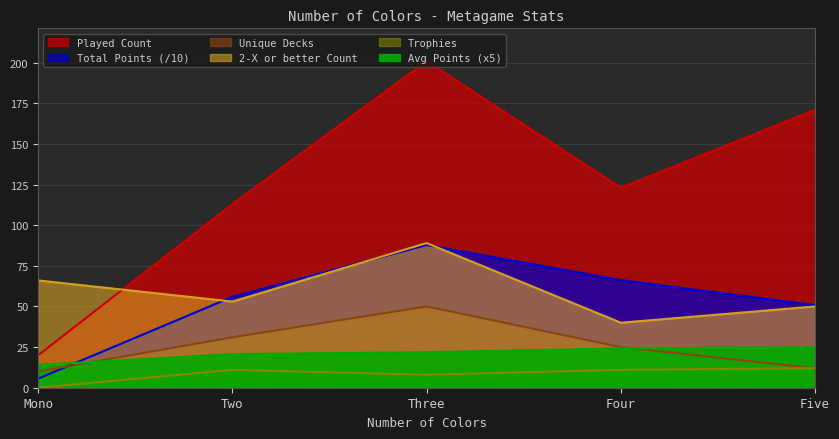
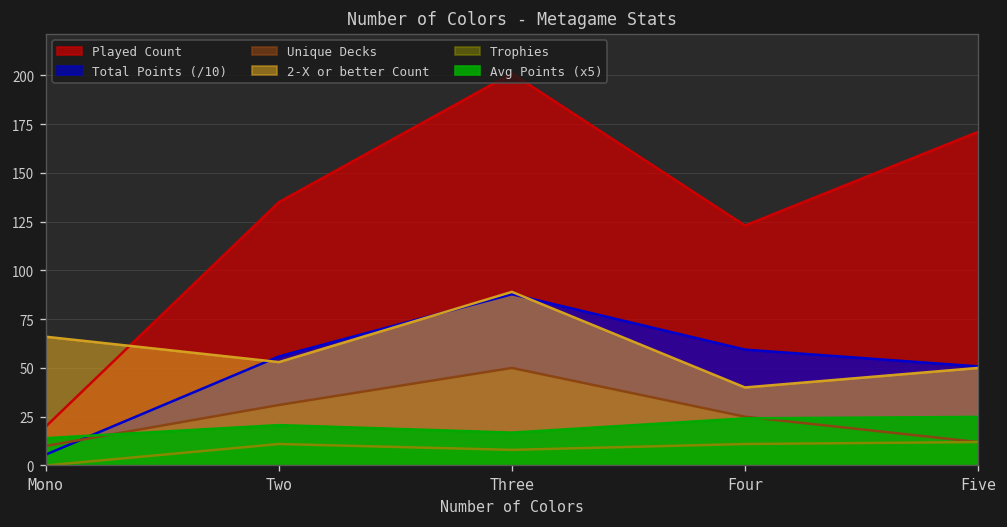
  {
    "Played Count": {
      "Mono": 20,
-     "Two": 113,
+     "Two": 135,
      "Four": 123,
      "Five": 171
    },
    "Total Points (/10)": {
      "Mono": 6,
      "Two": 56,
-     "Four": 66
+     "Four": 59
    },
    "2-X or better Count": {
      "Mono": 66,
      "Two": 53,
      "Four": 40
    },
    "Avg Points (x5)": {
      "Mono": 14,
      "Two": 21,
-     "Three": 22,
+     "Three": 17,
      "Five": 25
    }
  }
